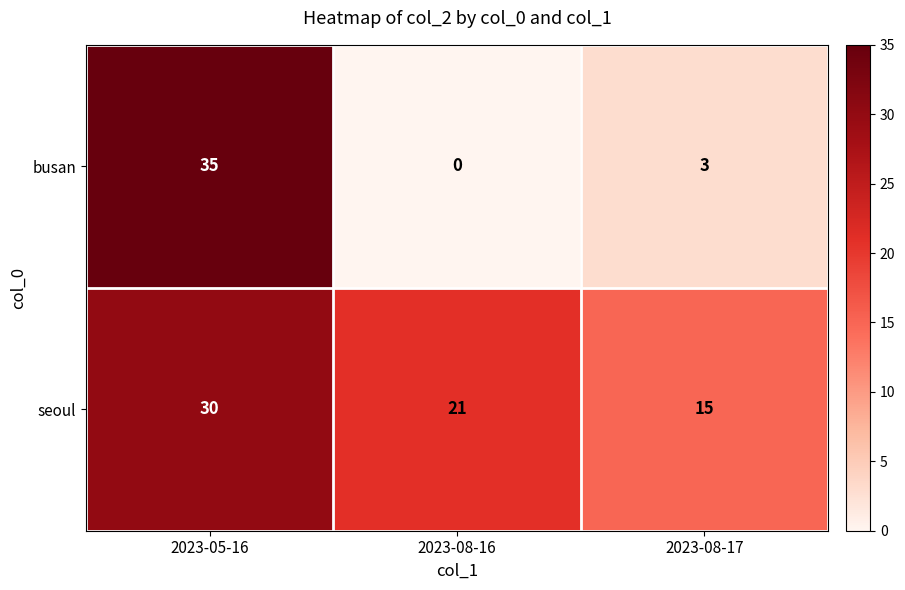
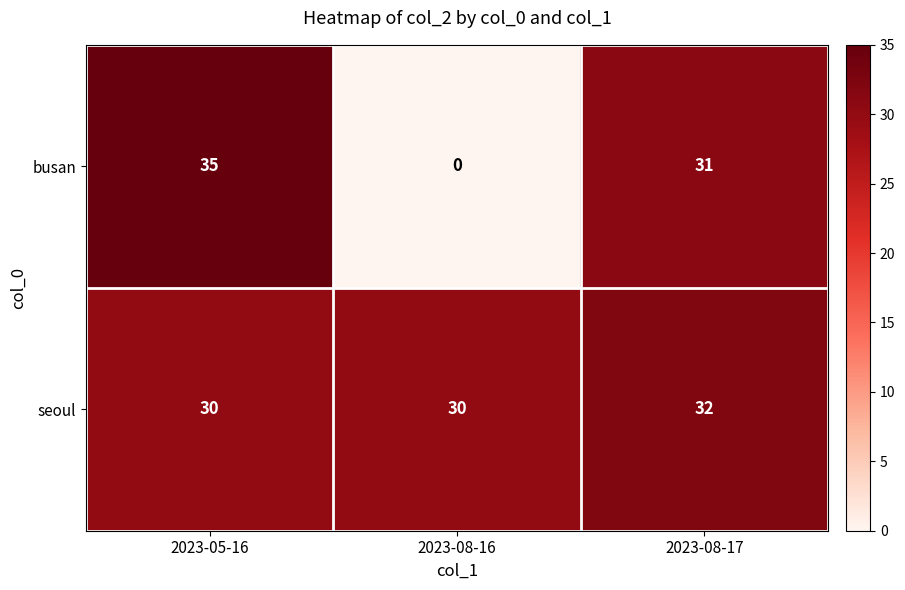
  {
    "busan": {
      "2023-05-16": 35,
      "2023-08-16": 0,
-     "2023-08-17": 3
+     "2023-08-17": 31
    },
    "seoul": {
      "2023-05-16": 30,
-     "2023-08-16": 21,
-     "2023-08-17": 15
+     "2023-08-16": 30,
+     "2023-08-17": 32
    }
  }
